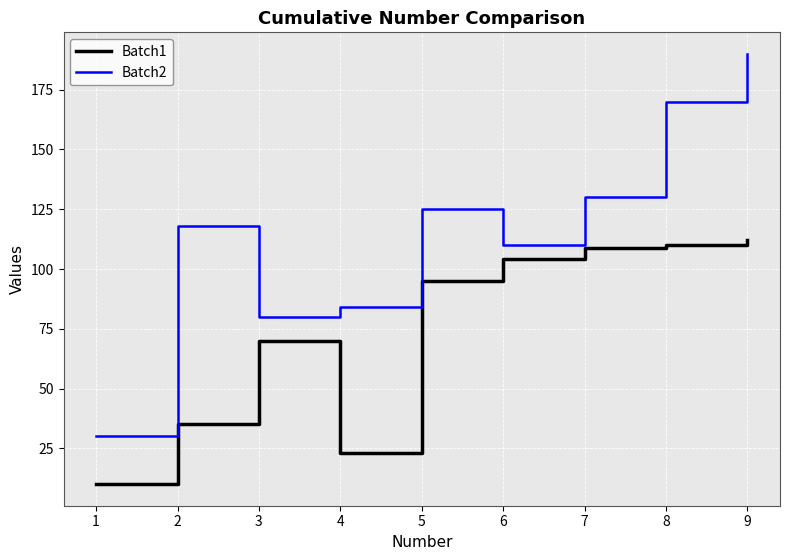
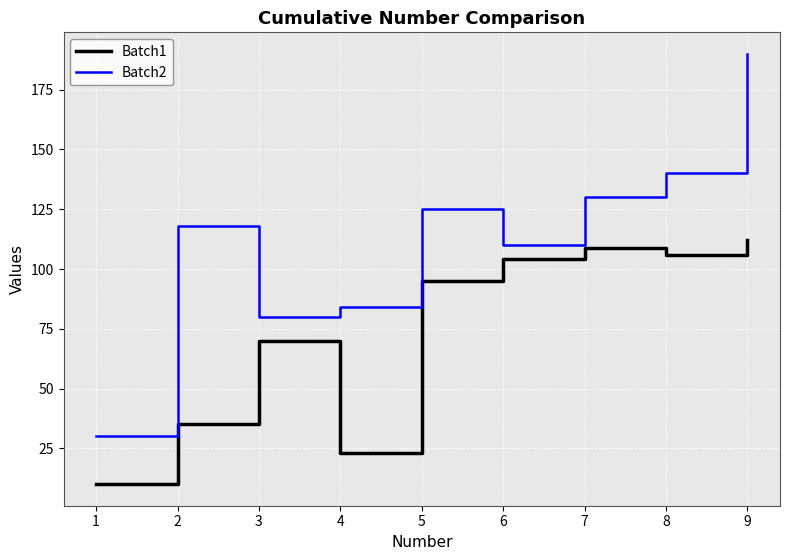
  {
    "Batch1": {
      "1": 10,
      "2": 35,
      "3": 70,
      "4": 23,
      "5": 95,
      "6": 104,
      "7": 109,
-     "8": 110,
+     "8": 106,
      "9": 112
    },
    "Batch2": {
      "1": 30,
      "2": 118,
      "3": 80,
      "4": 84,
      "5": 125,
      "6": 110,
      "7": 130,
-     "8": 170,
+     "8": 140,
      "9": 190
    }
  }
